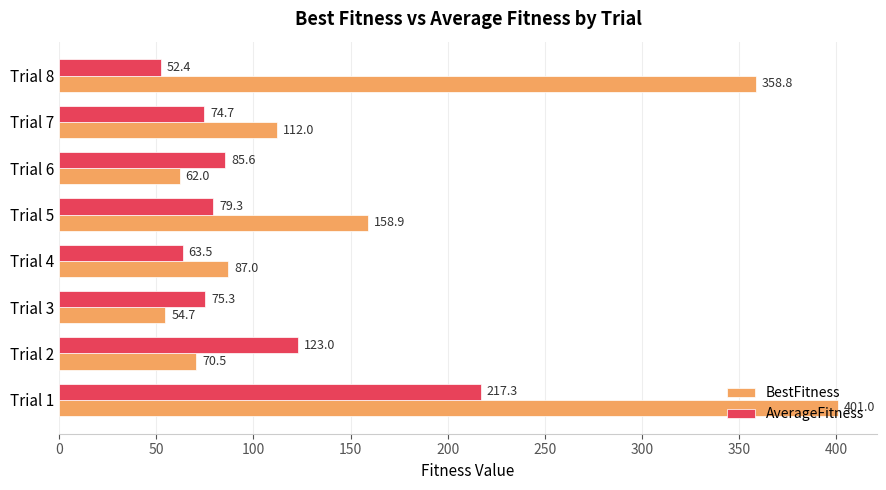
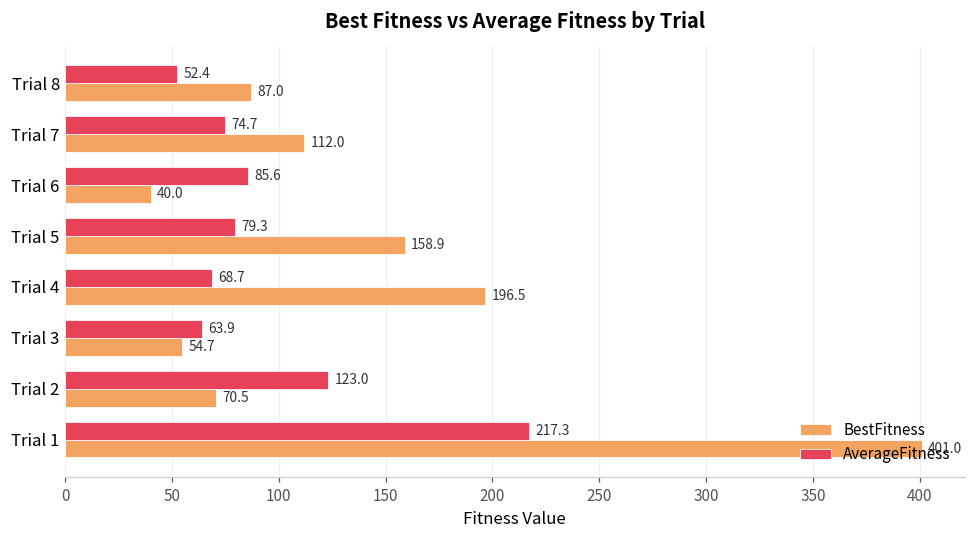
  {
    "BestFitness": {
-     "Trial 8": 358.8,
+     "Trial 8": 87.0,
      "Trial 7": 112.0,
-     "Trial 6": 62.0,
+     "Trial 6": 40.0,
      "Trial 5": 158.9,
-     "Trial 4": 87.0,
+     "Trial 4": 196.5,
      "Trial 3": 54.7,
      "Trial 2": 70.5,
      "Trial 1": 401.0
    },
    "AverageFitness": {
      "Trial 8": 52.4,
      "Trial 7": 74.7,
      "Trial 6": 85.6,
      "Trial 5": 79.3,
-     "Trial 4": 63.5,
-     "Trial 3": 75.3,
+     "Trial 4": 68.7,
+     "Trial 3": 63.9,
      "Trial 2": 123.0,
      "Trial 1": 217.3
    }
  }
